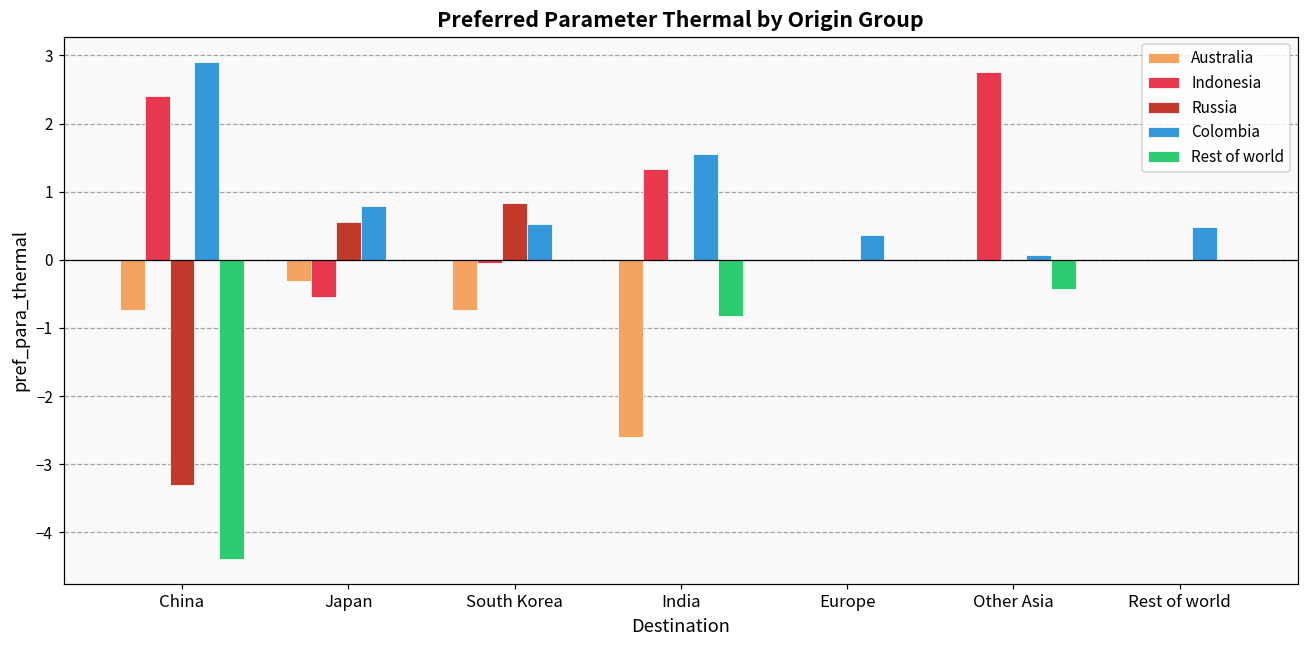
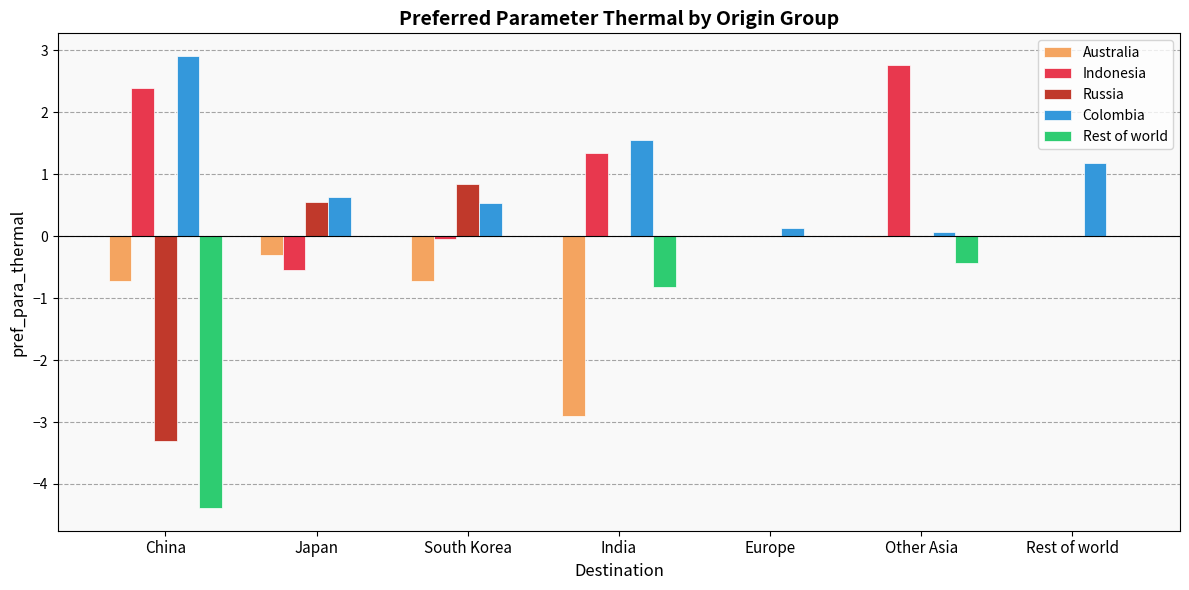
  {
    "Australia": {
      "China": -0.7,
      "Japan": -0.3,
      "South Korea": -0.7,
-     "India": -2.6,
+     "India": -2.9,
      "Europe": 0.0,
      "Rest of world": 0.0
    },
    "Colombia": {
      "China": 2.9,
-     "Japan": 0.8,
+     "Japan": 0.6,
      "South Korea": 0.5,
      "India": 1.6,
-     "Europe": 0.4,
+     "Europe": 0.1,
      "Other Asia": 0.1,
-     "Rest of world": 0.5
+     "Rest of world": 1.2
    },
    "Rest of world": {
      "China": -4.4,
      "Japan": 0.0,
      "South Korea": 0.0,
      "India": -0.8,
      "Europe": 0.0,
      "Other Asia": -0.4,
      "Rest of world": 0.0
    }
  }
